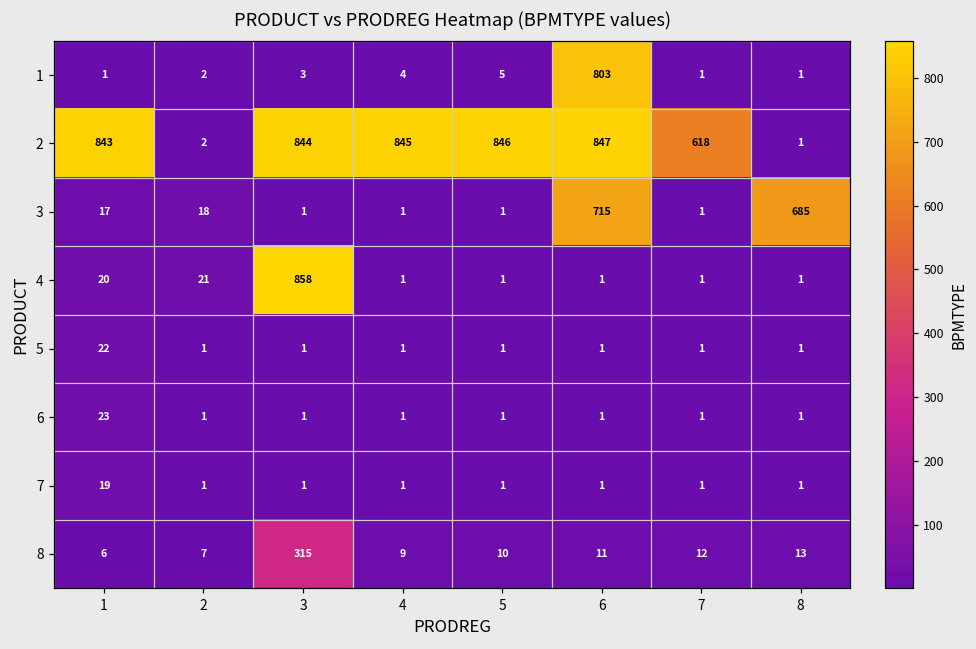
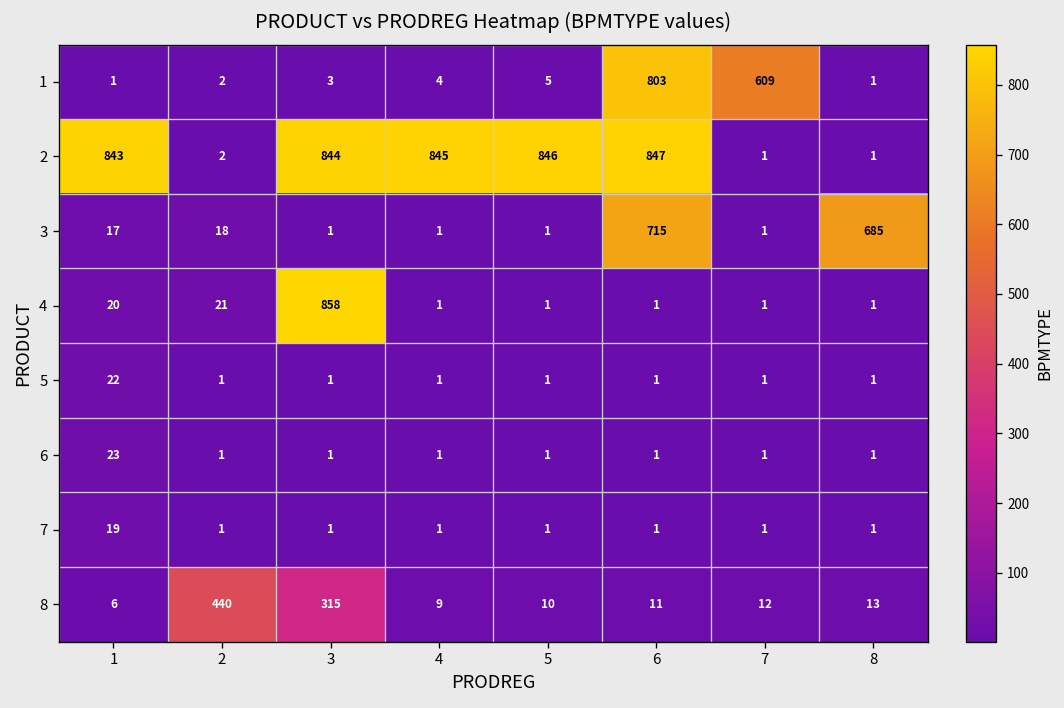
  {
    "1": {
      "1": 1,
      "2": 2,
      "3": 3,
      "4": 4,
      "5": 5,
      "6": 803,
-     "7": 1,
+     "7": 609,
      "8": 1
    },
    "2": {
      "1": 843,
      "2": 2,
      "3": 844,
      "4": 845,
      "5": 846,
      "6": 847,
-     "7": 618,
+     "7": 1,
      "8": 1
    },
    "3": {
      "1": 17,
      "2": 18,
      "3": 1,
      "4": 1,
      "5": 1,
      "6": 715,
      "7": 1,
      "8": 685
    },
    "4": {
      "1": 20,
      "2": 21,
      "3": 858,
      "4": 1,
      "5": 1,
      "6": 1,
      "7": 1,
      "8": 1
    },
    "5": {
      "1": 22,
      "2": 1,
      "3": 1,
      "4": 1,
      "5": 1,
      "6": 1,
      "7": 1,
      "8": 1
    },
    "6": {
      "1": 23,
      "2": 1,
      "3": 1,
      "4": 1,
      "5": 1,
      "6": 1,
      "7": 1,
      "8": 1
    },
    "7": {
      "1": 19,
      "2": 1,
      "3": 1,
      "4": 1,
      "5": 1,
      "6": 1,
      "7": 1,
      "8": 1
    },
    "8": {
      "1": 6,
-     "2": 7,
+     "2": 440,
      "3": 315,
      "4": 9,
      "5": 10,
      "6": 11,
      "7": 12,
      "8": 13
    }
  }
